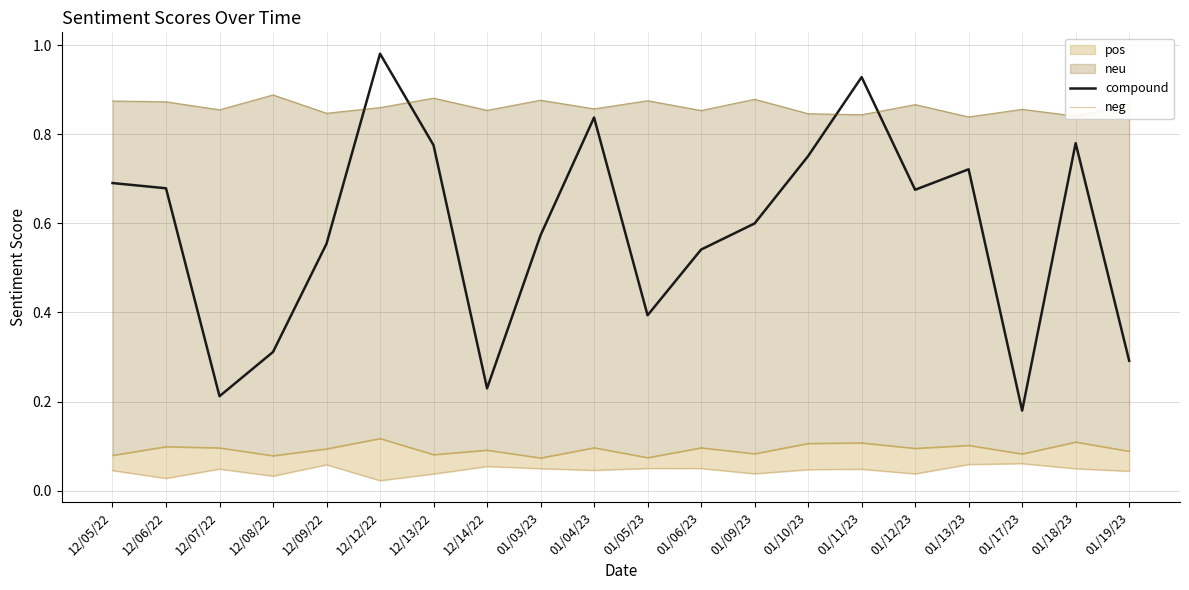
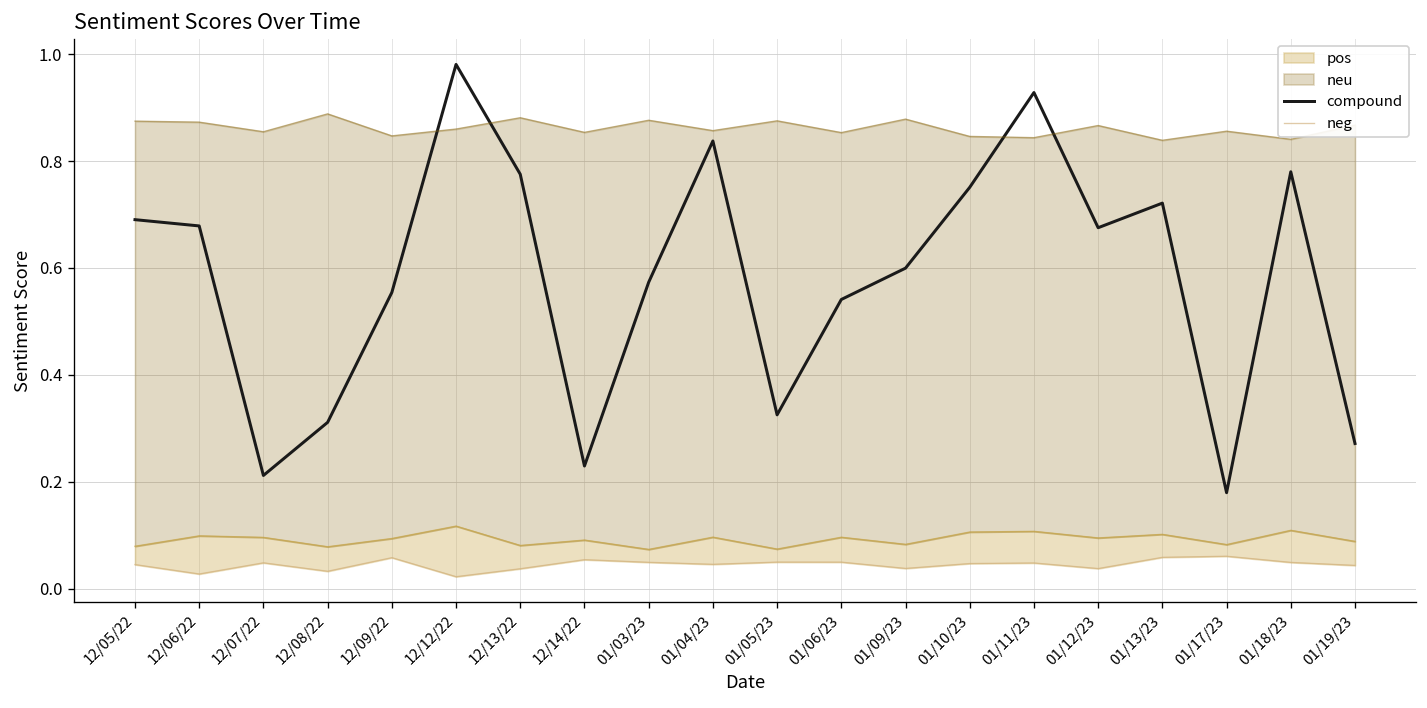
  {
    "compound": {
      "12/05/22": 0.69,
      "12/06/22": 0.68,
      "12/07/22": 0.21,
      "12/08/22": 0.31,
      "12/09/22": 0.55,
      "12/12/22": 0.98,
      "12/13/22": 0.78,
      "12/14/22": 0.23,
      "01/03/23": 0.57,
      "01/04/23": 0.84,
-     "01/05/23": 0.39,
+     "01/05/23": 0.33,
      "01/06/23": 0.54,
      "01/09/23": 0.60,
      "01/10/23": 0.75,
      "01/11/23": 0.93,
      "01/12/23": 0.68,
      "01/13/23": 0.72,
      "01/17/23": 0.18,
      "01/18/23": 0.78,
-     "01/19/23": 0.29
+     "01/19/23": 0.27
    }
  }
